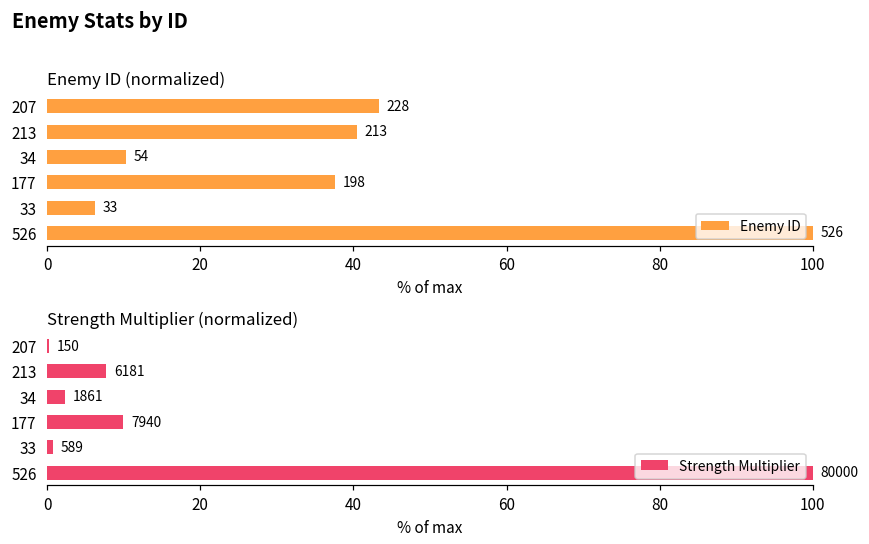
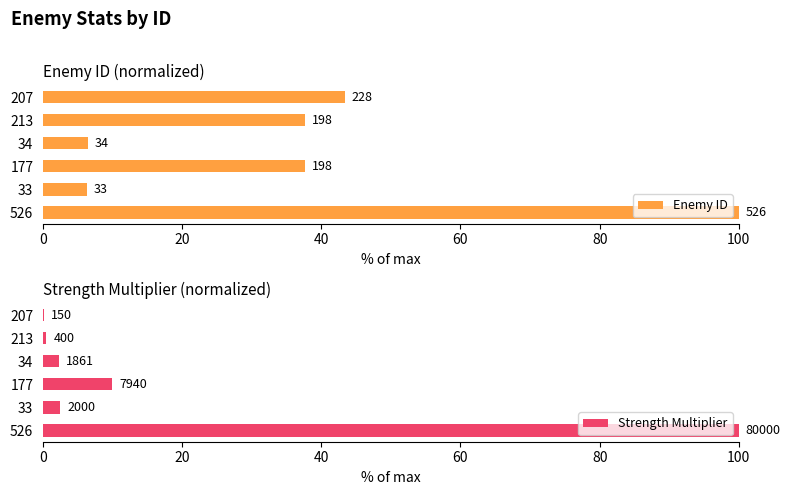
  {
    "Enemy ID (normalized)": {
-     "213": 213,
-     "34": 54
+     "213": 198,
+     "34": 34
    },
    "Strength Multiplier (normalized)": {
-     "213": 6181,
-     "33": 589
+     "213": 400,
+     "33": 2000
    }
  }
